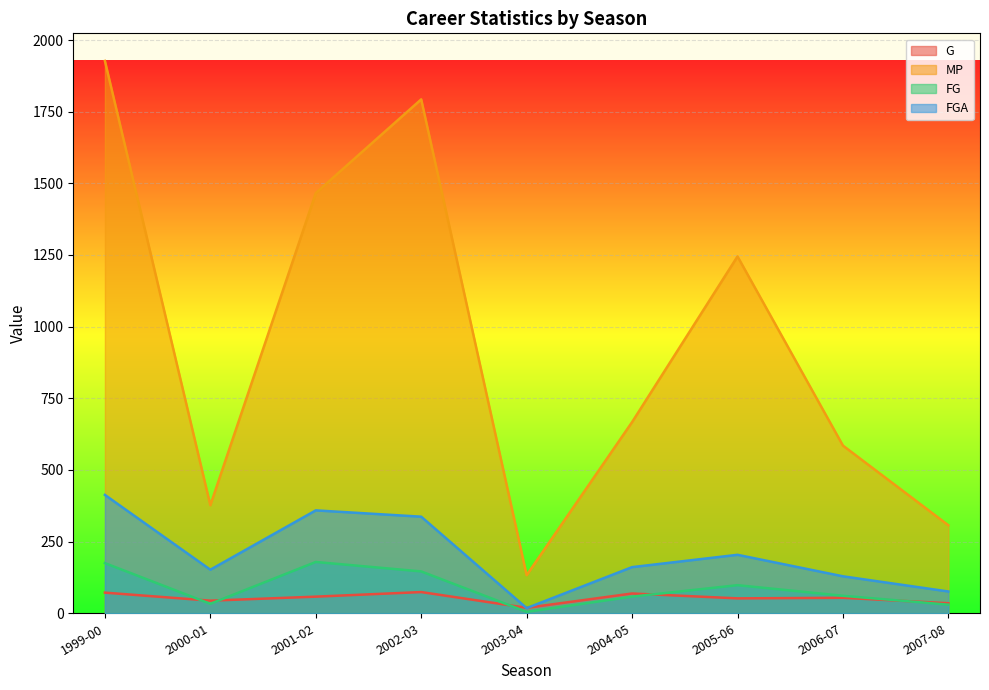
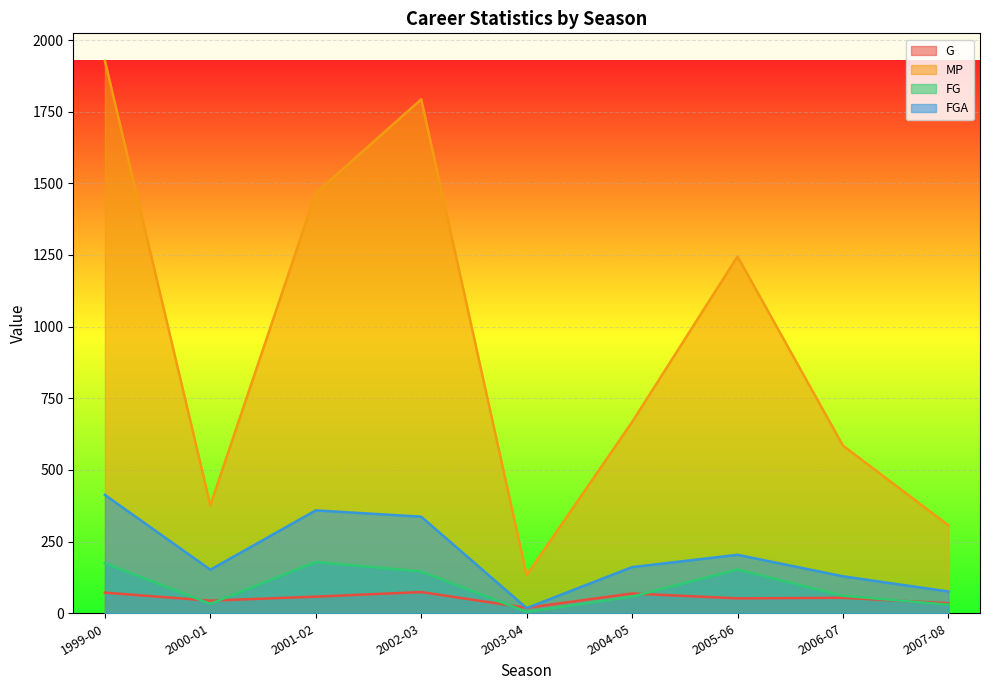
  {
    "G": {
      "1999-00": 70,
      "2000-01": 40,
      "2001-02": 60,
      "2002-03": 70,
      "2004-05": 70,
      "2005-06": 50
    },
    "MP": {
      "1999-00": 1930,
      "2000-01": 380,
      "2001-02": 1470,
      "2002-03": 1790,
      "2003-04": 130,
      "2004-05": 670,
      "2005-06": 1250,
      "2006-07": 590,
      "2007-08": 310
    },
    "FG": {
      "1999-00": 180,
      "2000-01": 30,
      "2001-02": 180,
      "2002-03": 150,
      "2003-04": 10,
      "2004-05": 60,
-     "2005-06": 100
+     "2005-06": 150
    },
    "FGA": {
      "1999-00": 410,
      "2000-01": 150,
      "2001-02": 360,
      "2002-03": 340,
      "2004-05": 160,
      "2005-06": 200,
      "2006-07": 130,
      "2007-08": 80
    }
  }
